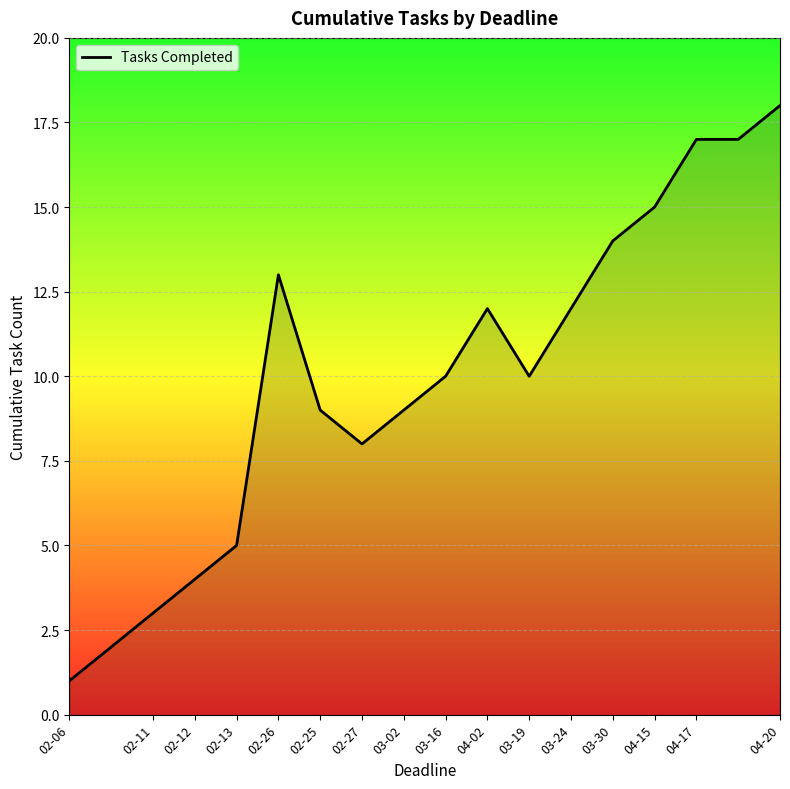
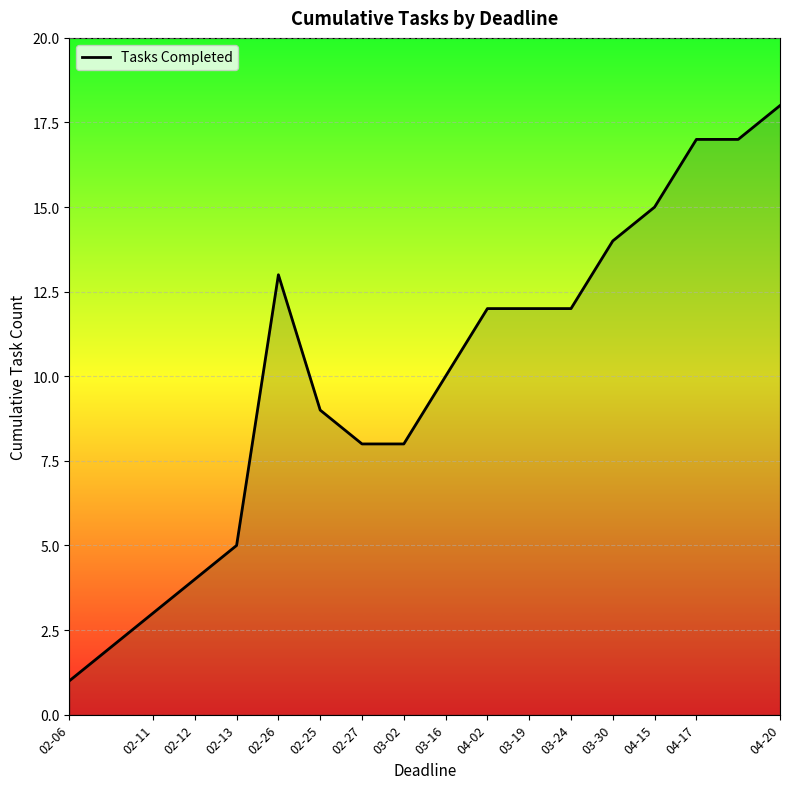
  {
    "02-06": 1,
    "02-11": 3,
    "02-12": 4,
    "02-13": 5,
    "02-26": 13,
    "02-25": 9,
    "02-27": 8,
-   "03-02": 9,
+   "03-02": 8,
    "03-16": 10,
    "04-02": 12,
-   "03-19": 10,
+   "03-19": 12,
    "03-24": 12,
    "03-30": 14,
    "04-15": 15,
    "04-17": 17,
    "04-20": 18
  }
